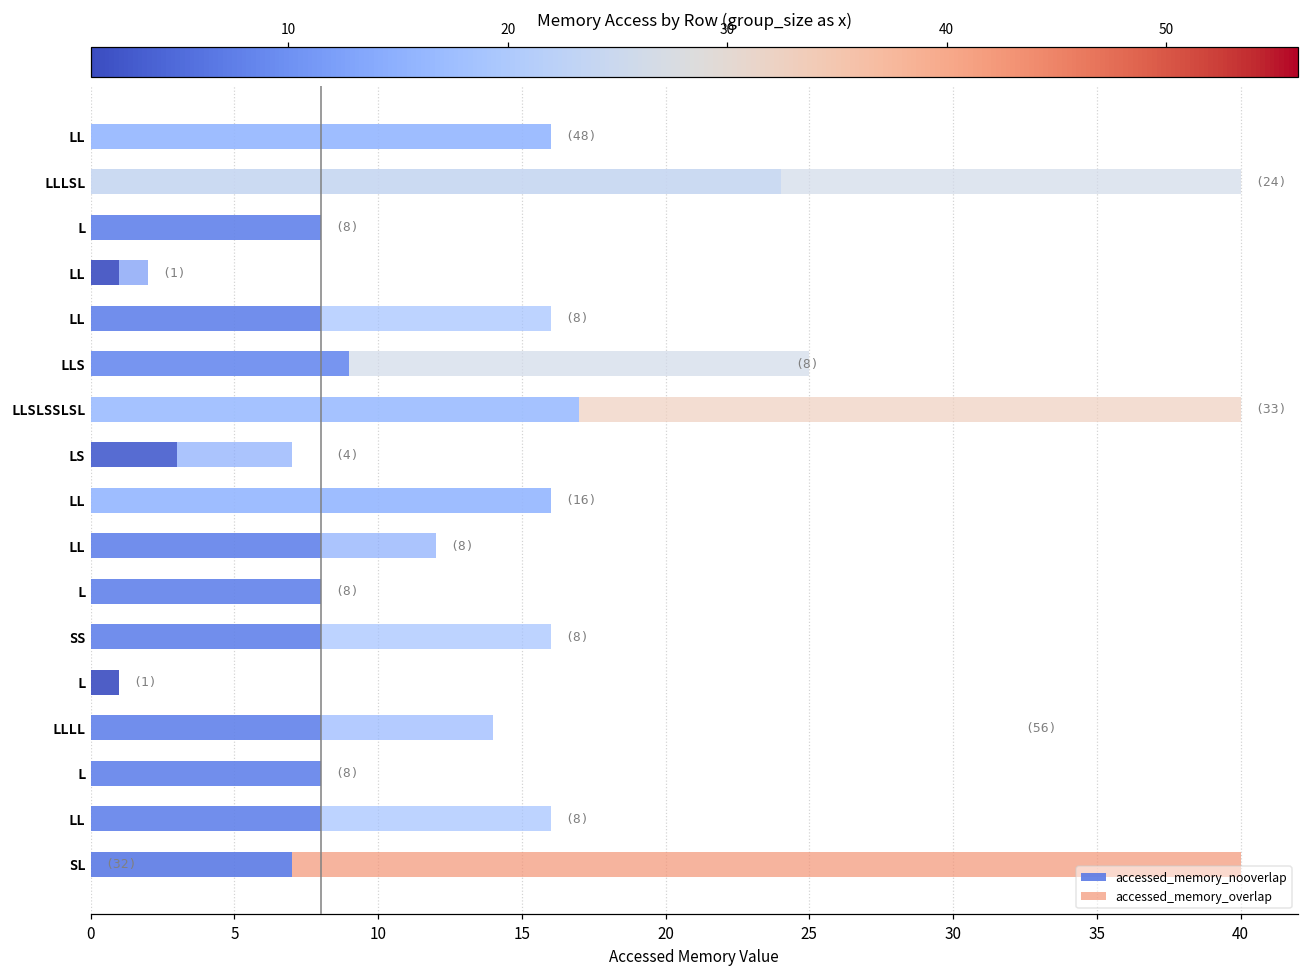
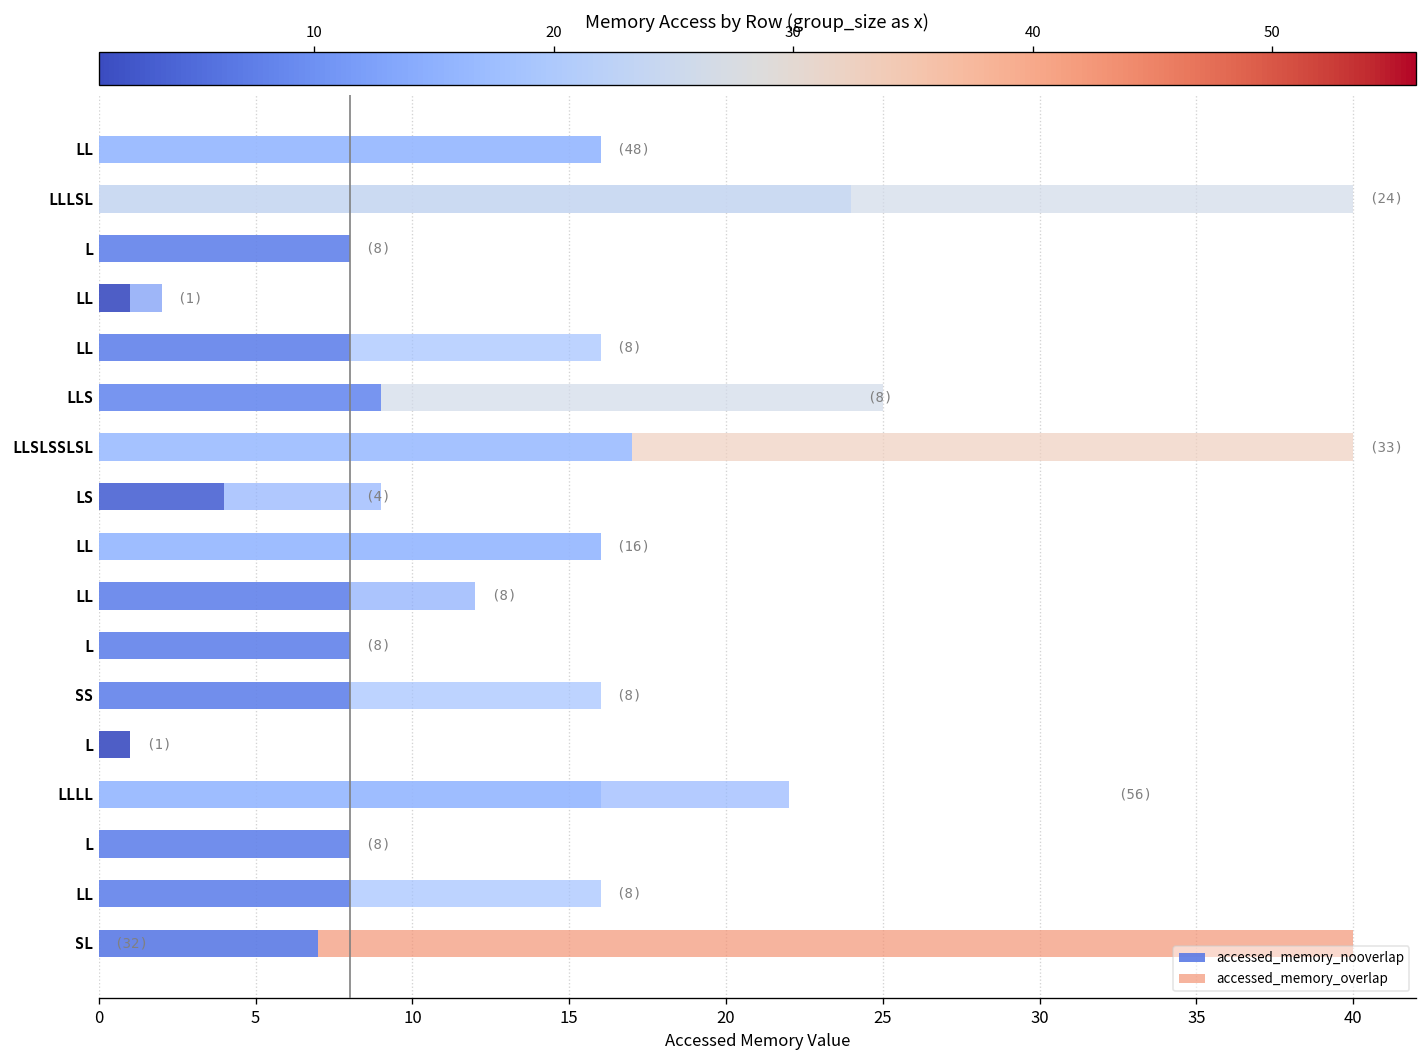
  {
    "accessed_memory_nooverlap": {
      "LLLSL": 24,
      "LLS": 9,
      "LLSLSSLSL": 17,
-     "LS": 3,
+     "LS": 4,
      "SS": 8,
-     "LLLL": 8
+     "LLLL": 16
    },
    "accessed_memory_overlap": {
-     "LS": 4,
+     "LS": 5,
      "LLLL": 6,
      "SL": 33
    }
  }
